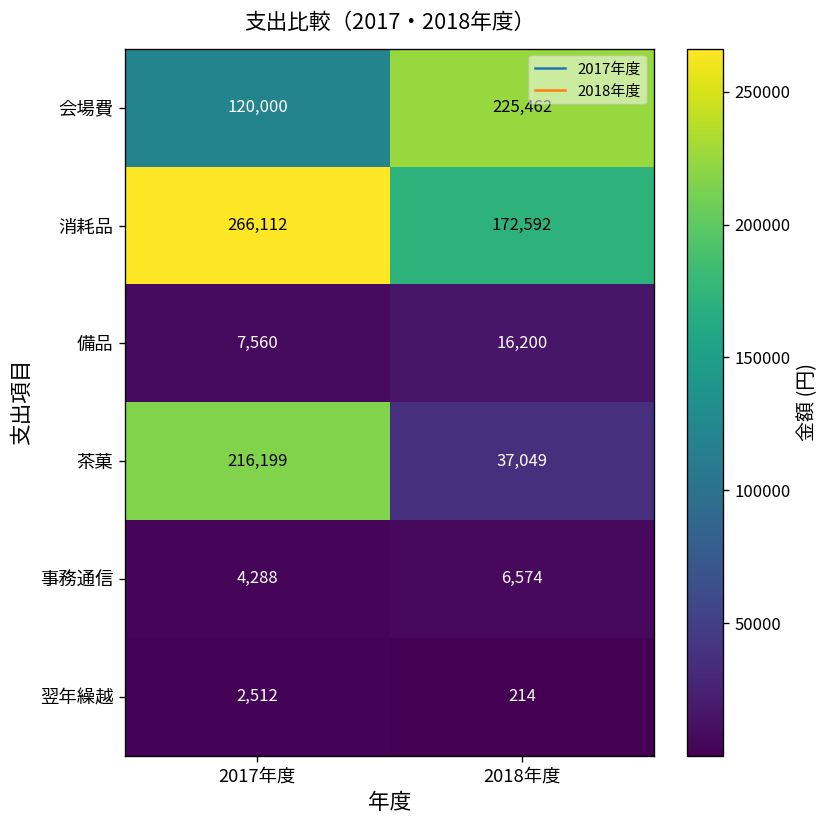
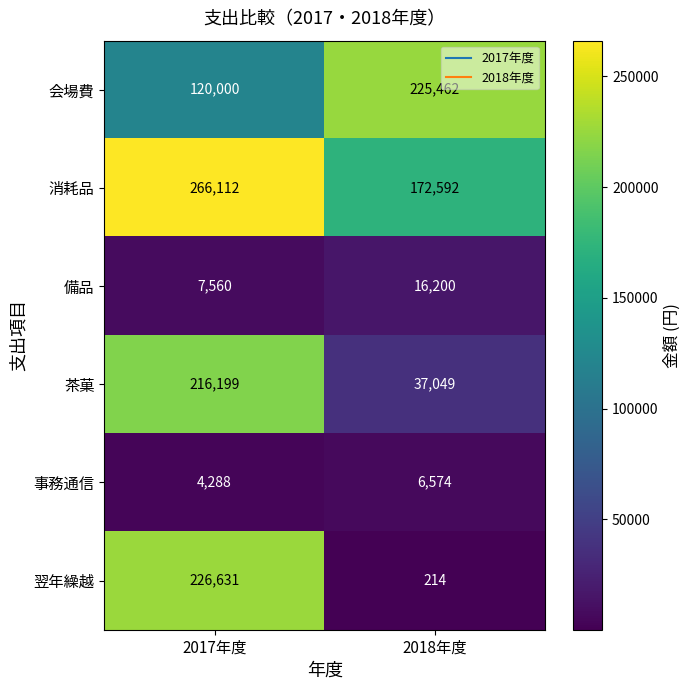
  {
    "会場費": {
      "2017年度": "120,000"
    },
    "消耗品": {
      "2017年度": "266,112",
      "2018年度": "172,592"
    },
    "備品": {
      "2017年度": "7,560",
      "2018年度": "16,200"
    },
    "茶菓": {
      "2017年度": "216,199",
      "2018年度": "37,049"
    },
    "事務通信": {
      "2017年度": "4,288",
      "2018年度": "6,574"
    },
    "翌年繰越": {
-     "2017年度": "2,512",
+     "2017年度": "226,631",
      "2018年度": "214"
    }
  }
